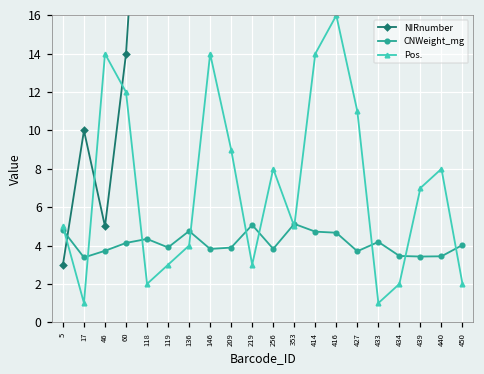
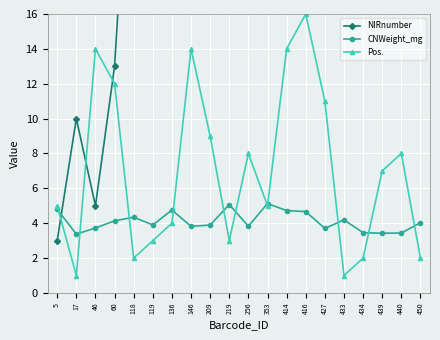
  {
    "NIRnumber": {
      "5": 3,
      "17": 10,
      "46": 5,
-     "60": 14
+     "60": 13
    }
  }
